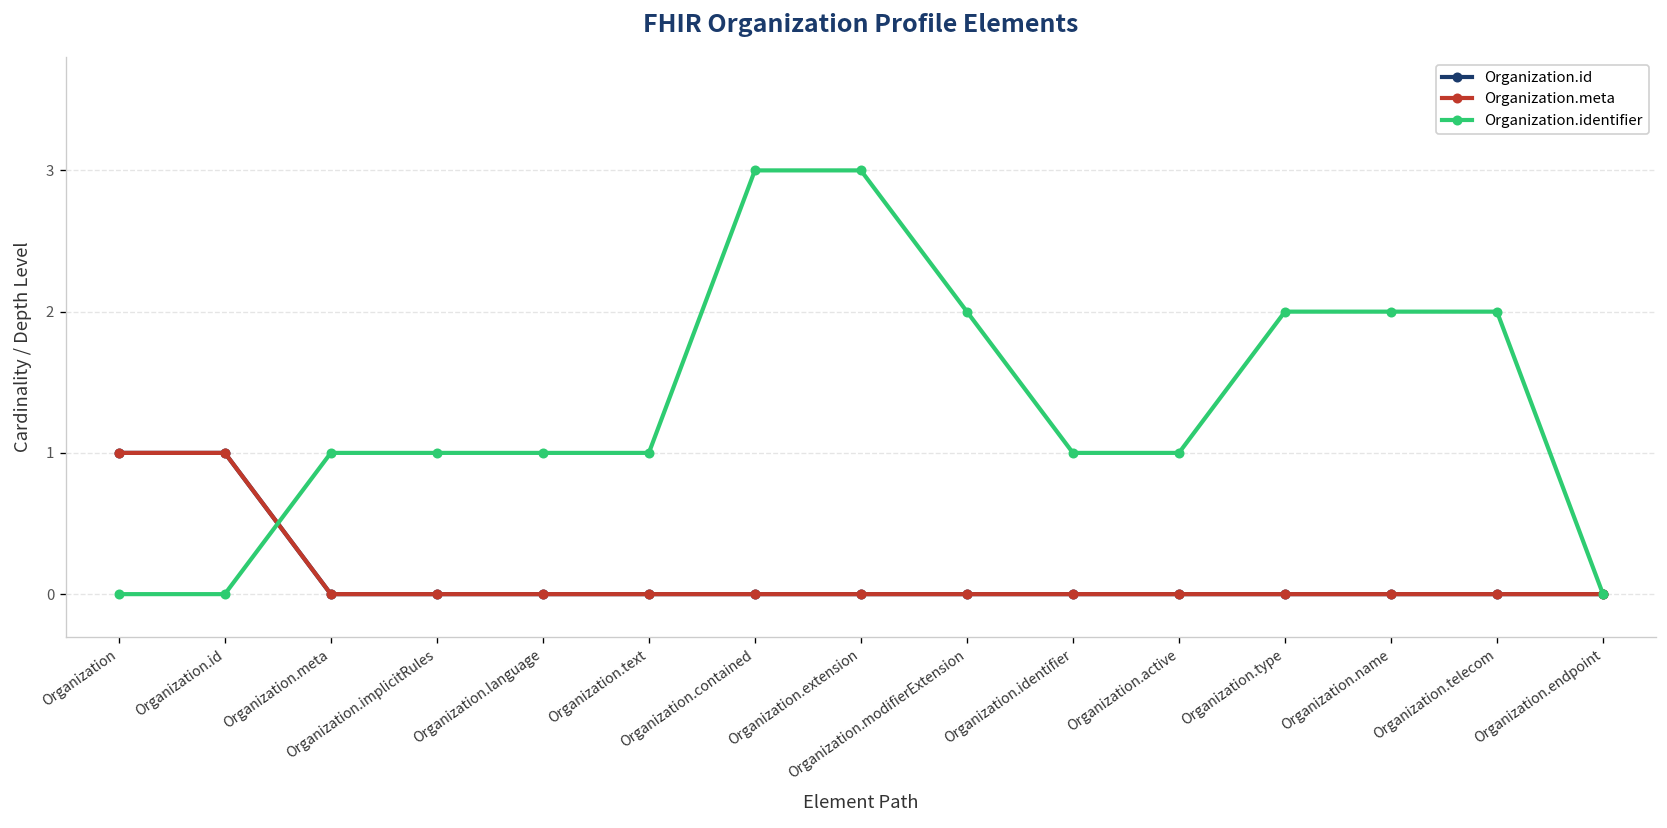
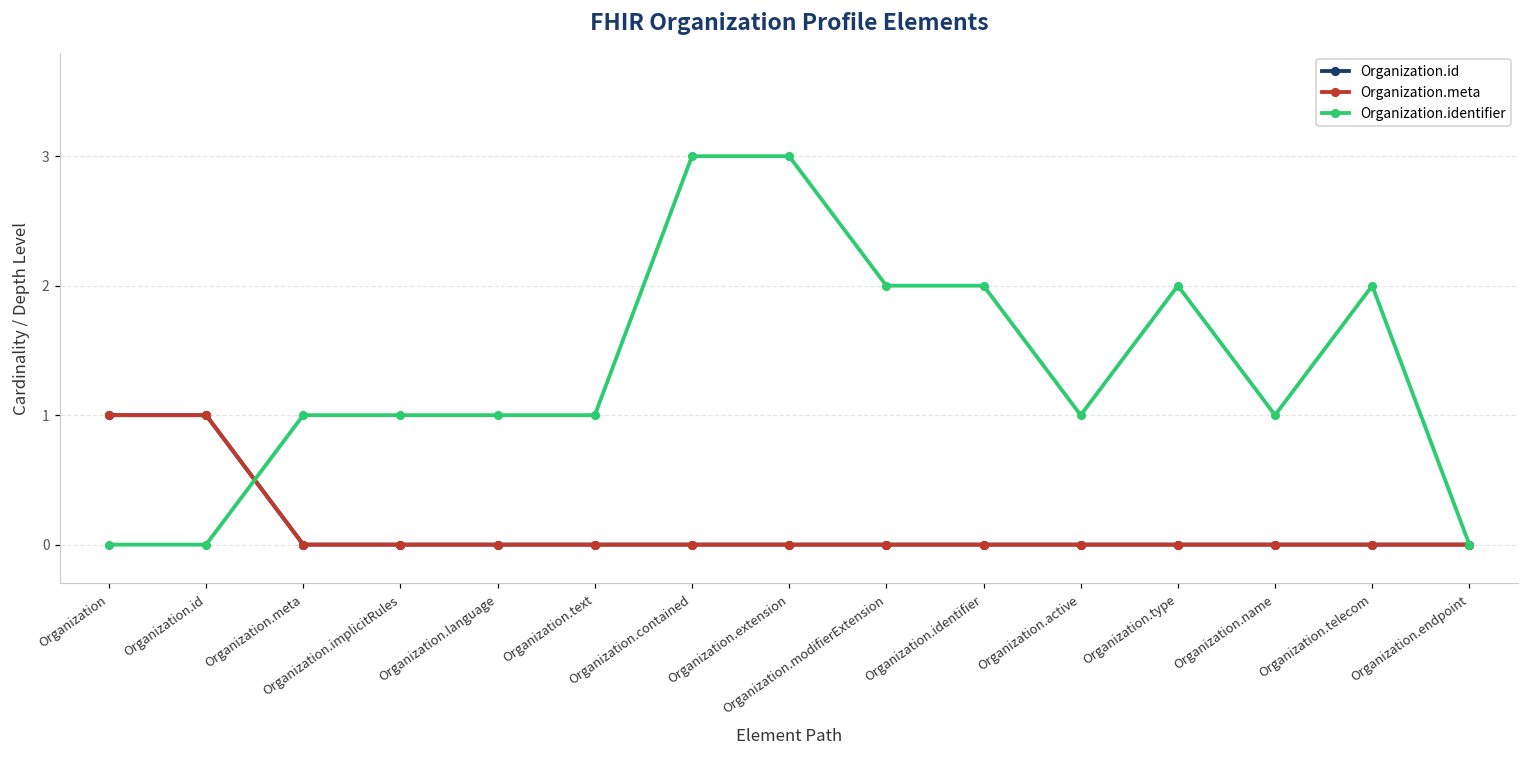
  {
    "Organization.meta": {
      "Organization": 1,
      "Organization.id": 1,
      "Organization.meta": 0,
      "Organization.implicitRules": 0,
      "Organization.language": 0,
      "Organization.text": 0,
      "Organization.contained": 0,
      "Organization.extension": 0,
      "Organization.modifierExtension": 0,
      "Organization.identifier": 0,
      "Organization.active": 0,
      "Organization.type": 0,
      "Organization.name": 0,
      "Organization.telecom": 0
    },
    "Organization.identifier": {
      "Organization": 0,
      "Organization.id": 0,
      "Organization.meta": 1,
      "Organization.implicitRules": 1,
      "Organization.language": 1,
      "Organization.text": 1,
      "Organization.contained": 3,
      "Organization.extension": 3,
      "Organization.modifierExtension": 2,
-     "Organization.identifier": 1,
+     "Organization.identifier": 2,
      "Organization.active": 1,
      "Organization.type": 2,
-     "Organization.name": 2,
+     "Organization.name": 1,
      "Organization.telecom": 2
    }
  }
